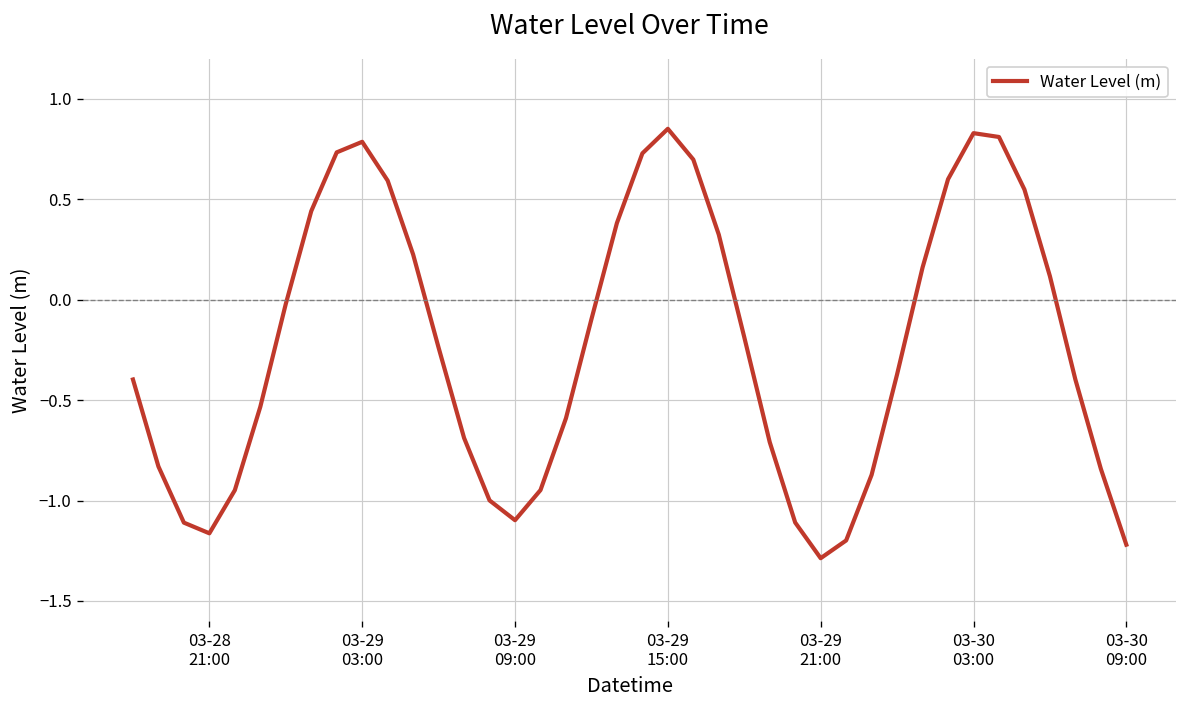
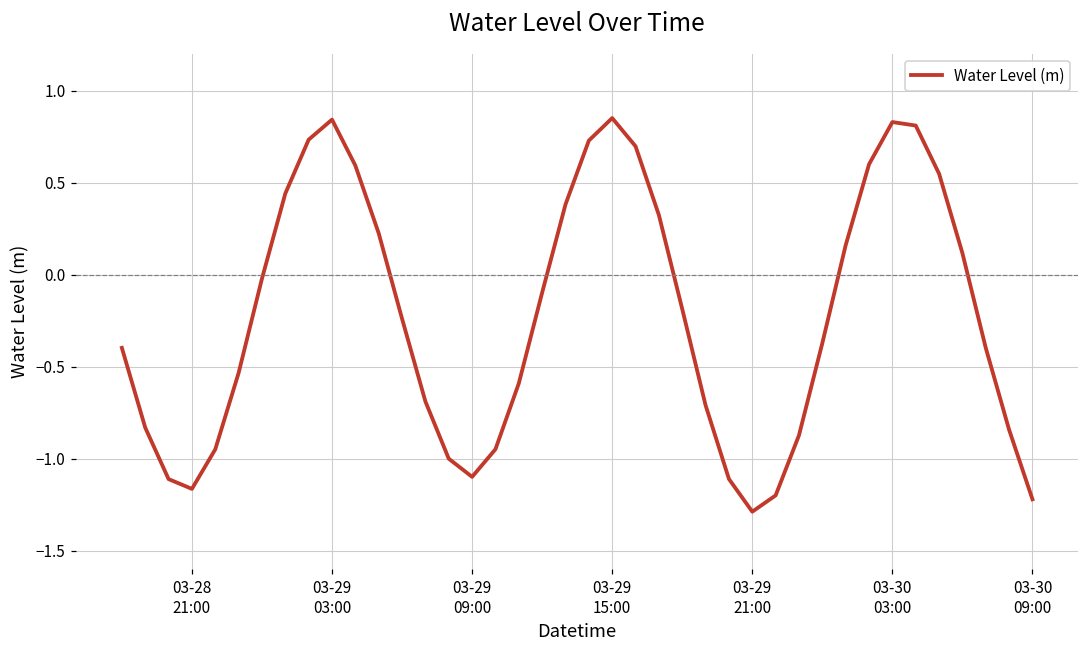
  {
    "03-28 21:00": -1.16,
-   "03-29 03:00": 0.79,
+   "03-29 03:00": 0.84,
    "03-29 09:00": -1.10,
    "03-29 15:00": 0.85,
    "03-29 21:00": -1.29,
    "03-30 03:00": 0.83,
    "03-30 09:00": -1.22
  }
